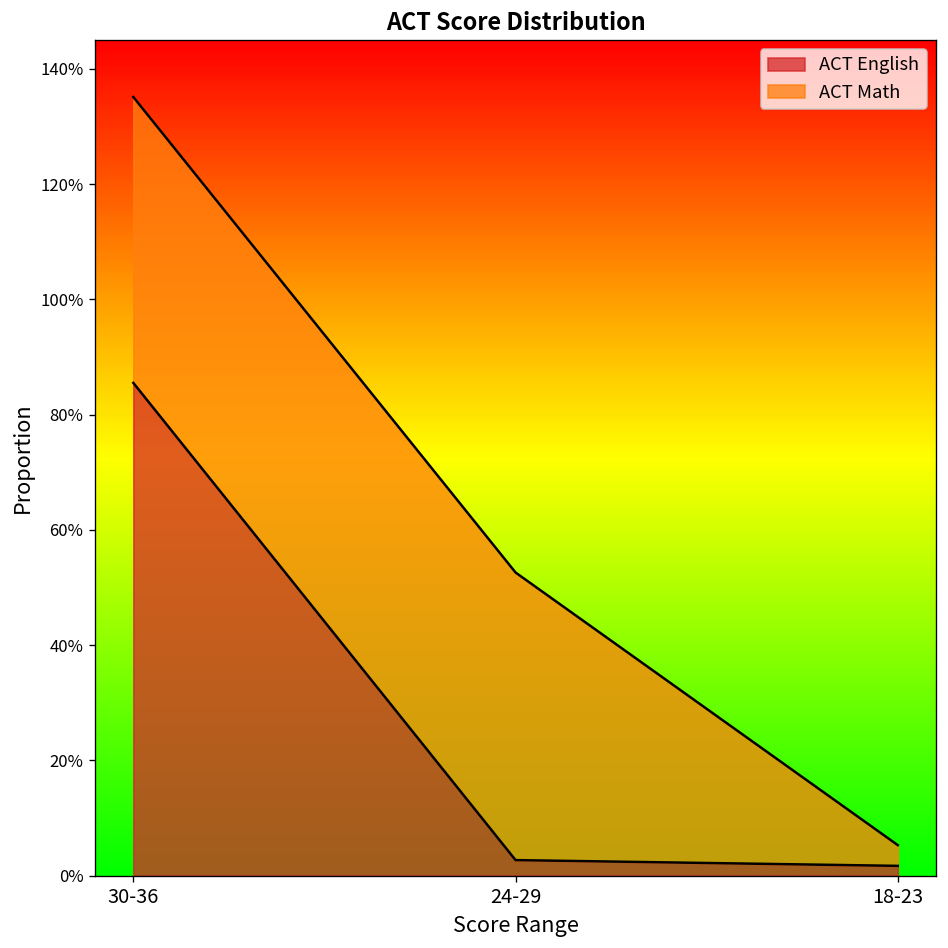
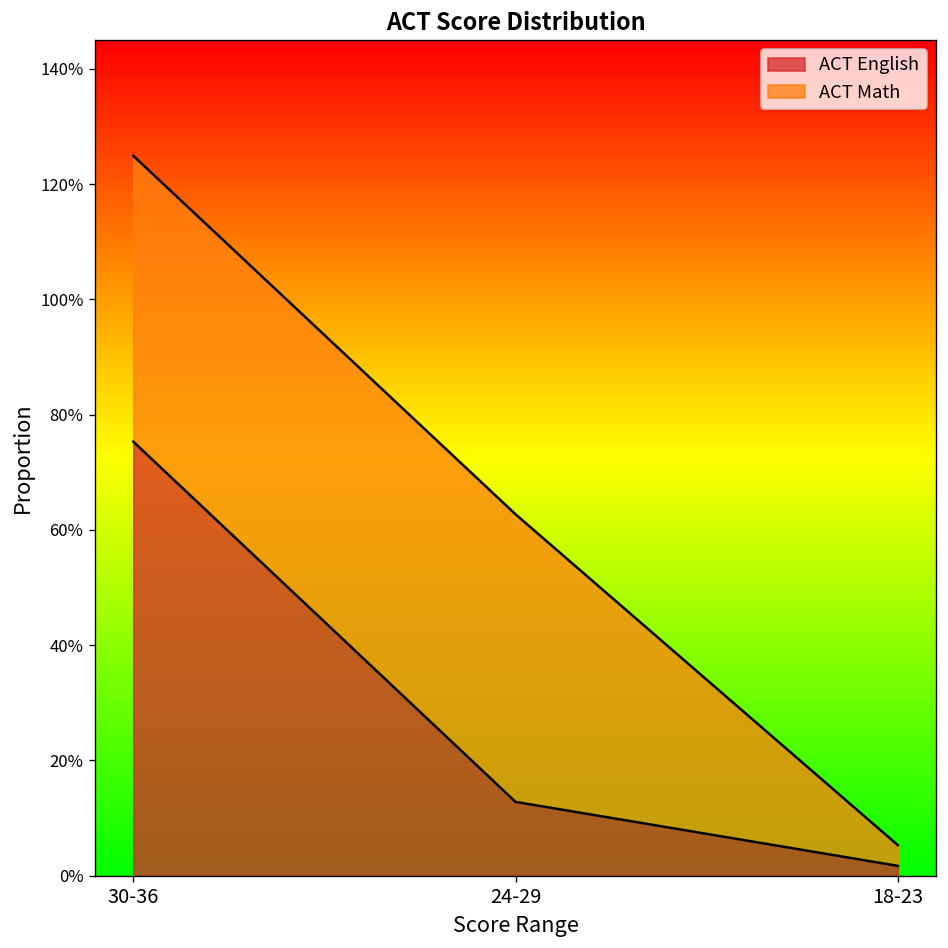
  {
    "ACT English": {
-     "30-36": "86%",
-     "24-29": "3%",
+     "30-36": "75%",
+     "24-29": "13%",
      "18-23": "2%"
    },
    "ACT Math": {
      "30-36": "50%",
      "24-29": "50%",
      "18-23": "4%"
    }
  }
